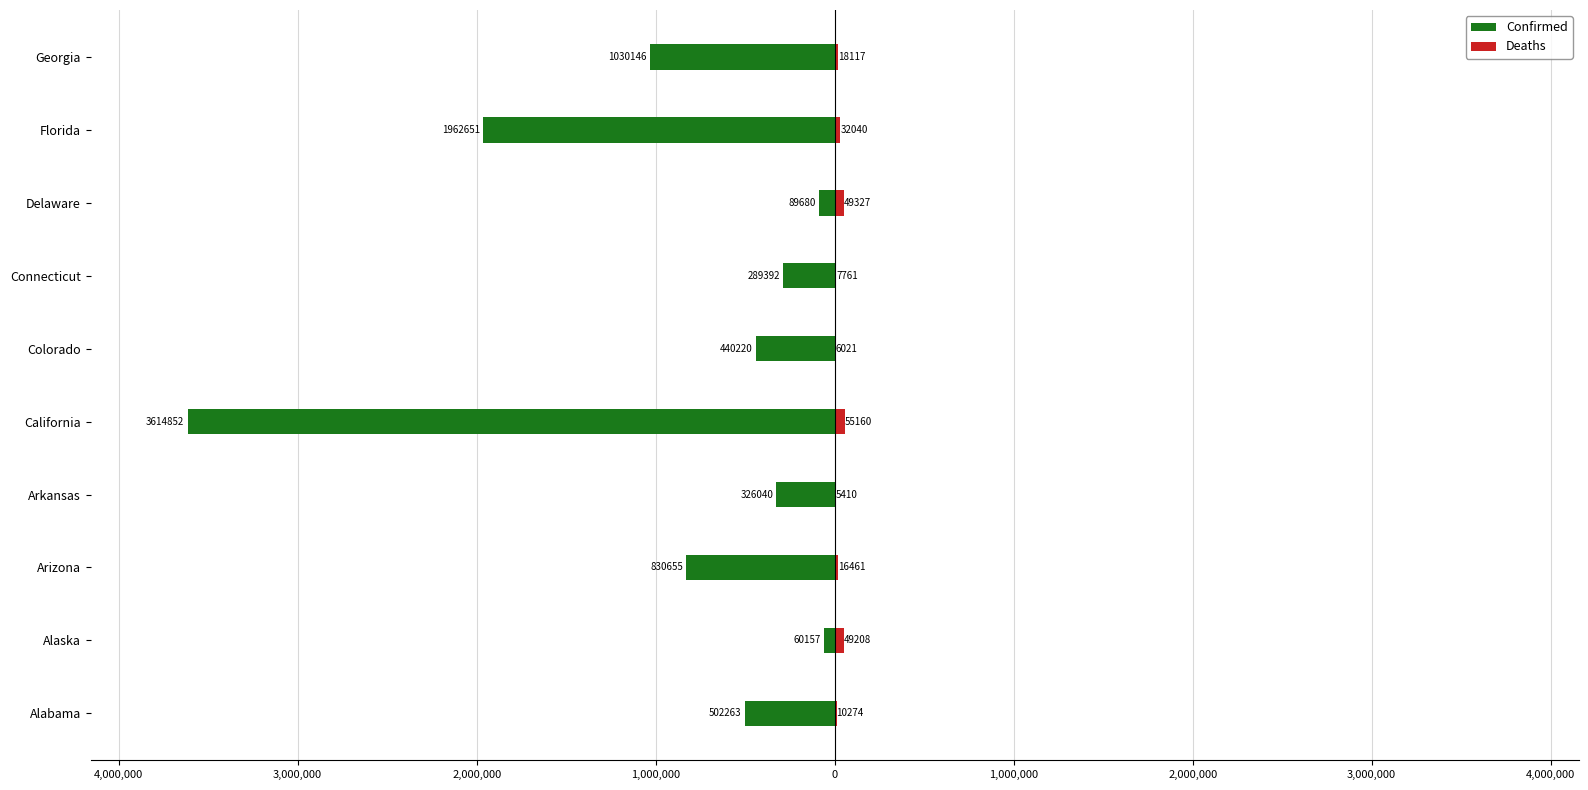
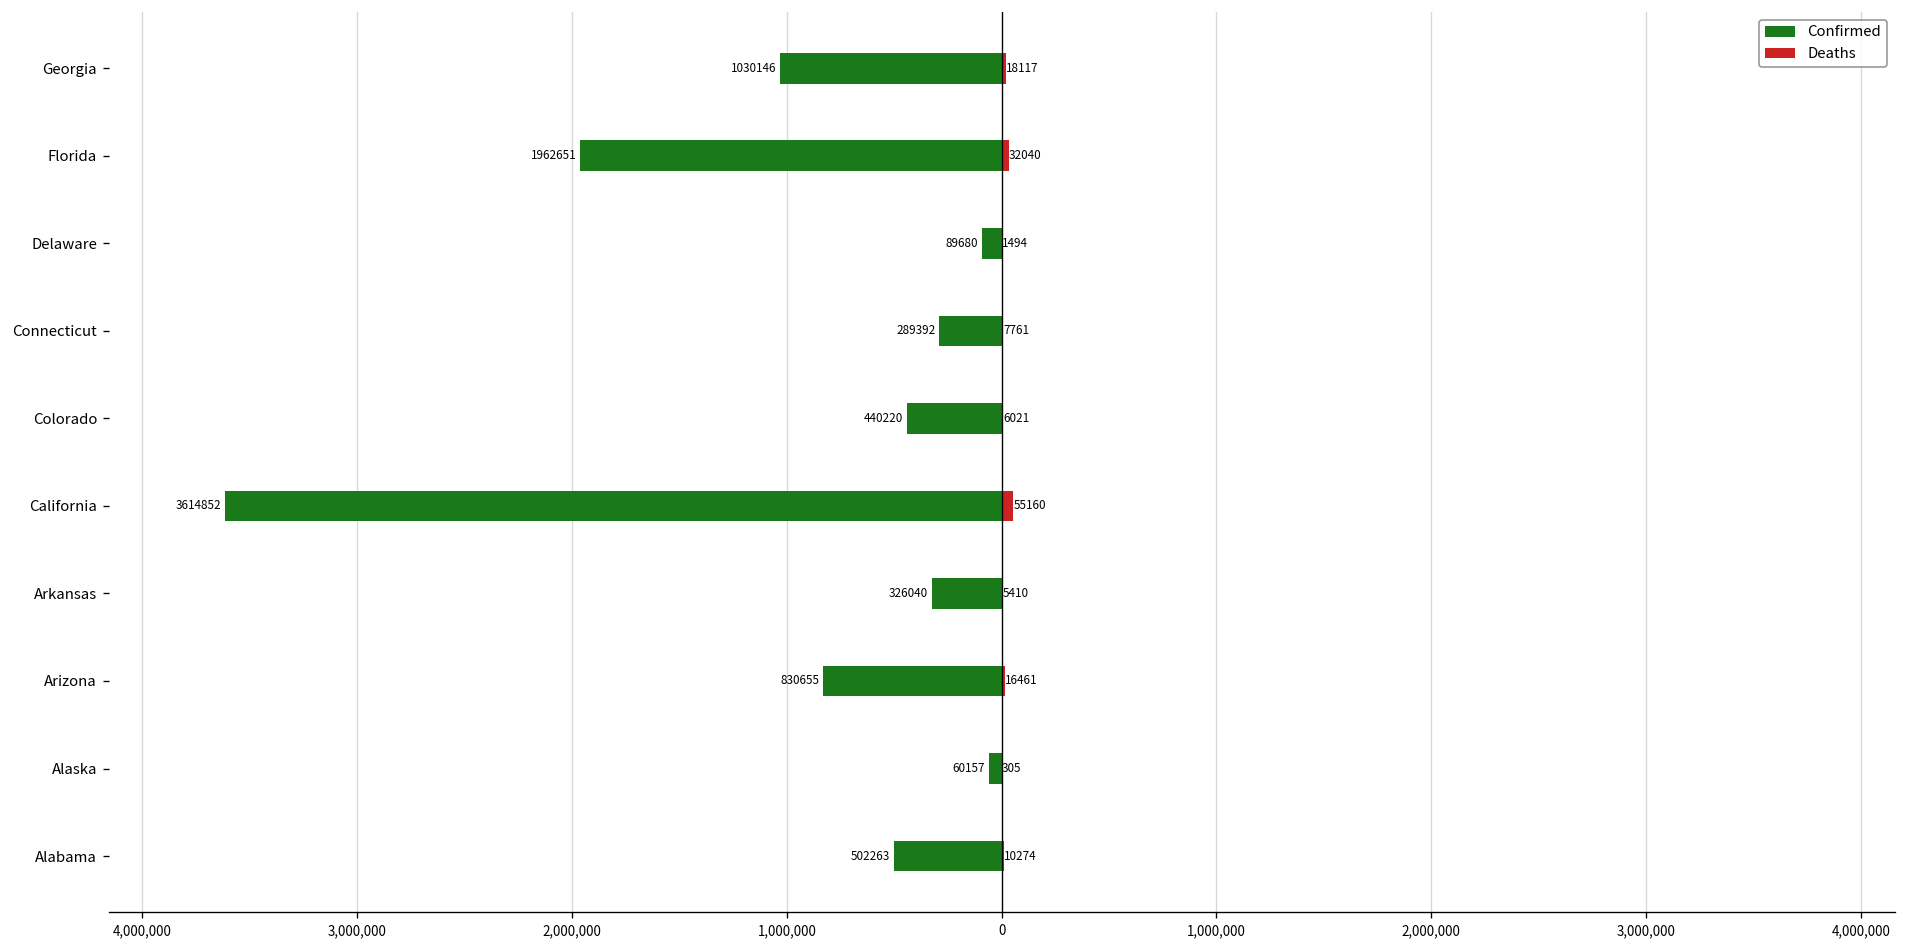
  {
    "Deaths": {
      "Georgia": 18117,
      "Florida": 32040,
-     "Delaware": 49327,
+     "Delaware": 1494,
      "Connecticut": 7761,
      "Colorado": 6021,
      "California": 55160,
      "Arkansas": 5410,
      "Arizona": 16461,
-     "Alaska": 49208,
+     "Alaska": 305,
      "Alabama": 10274
    }
  }
